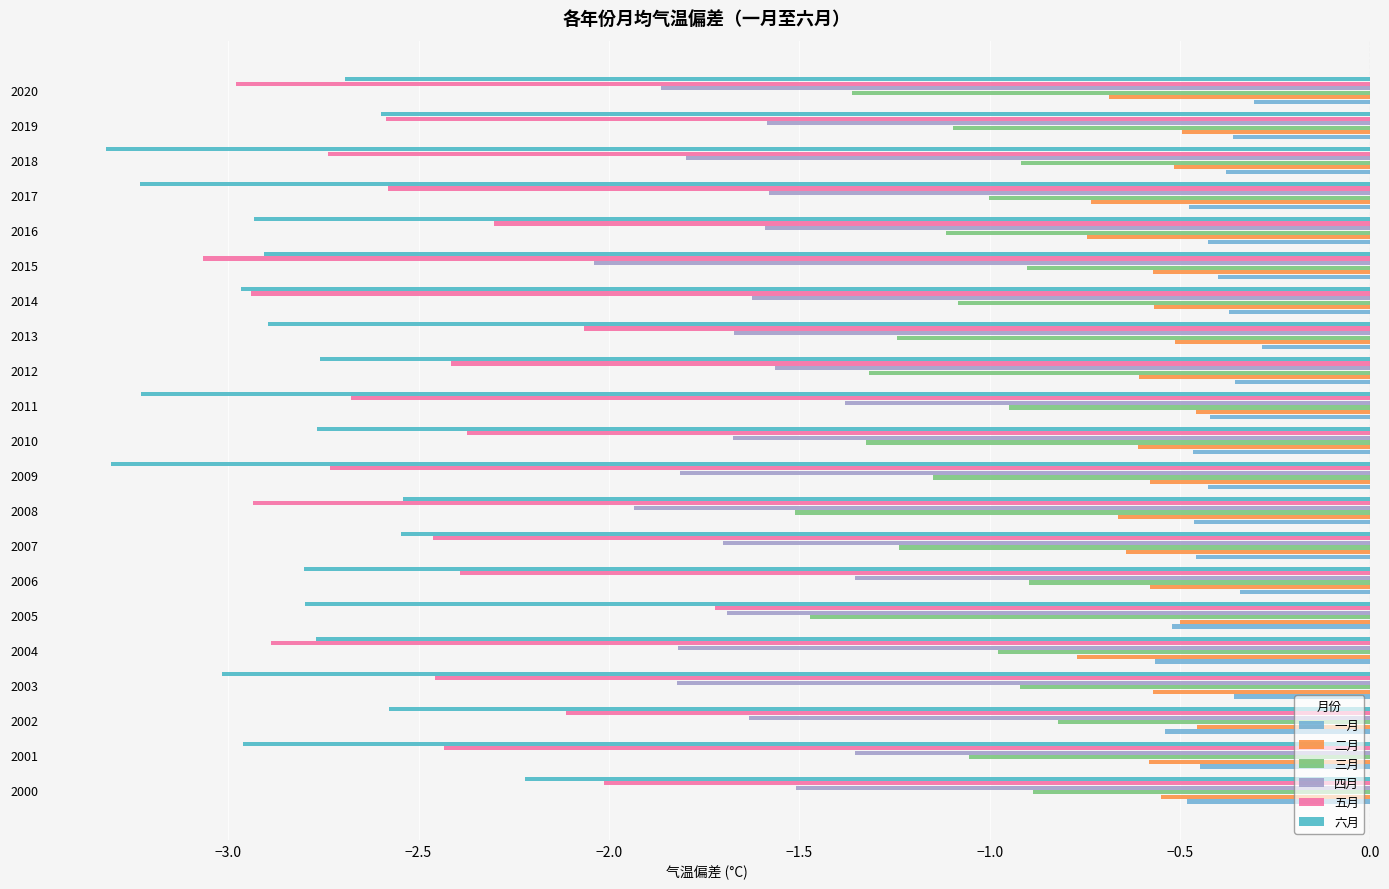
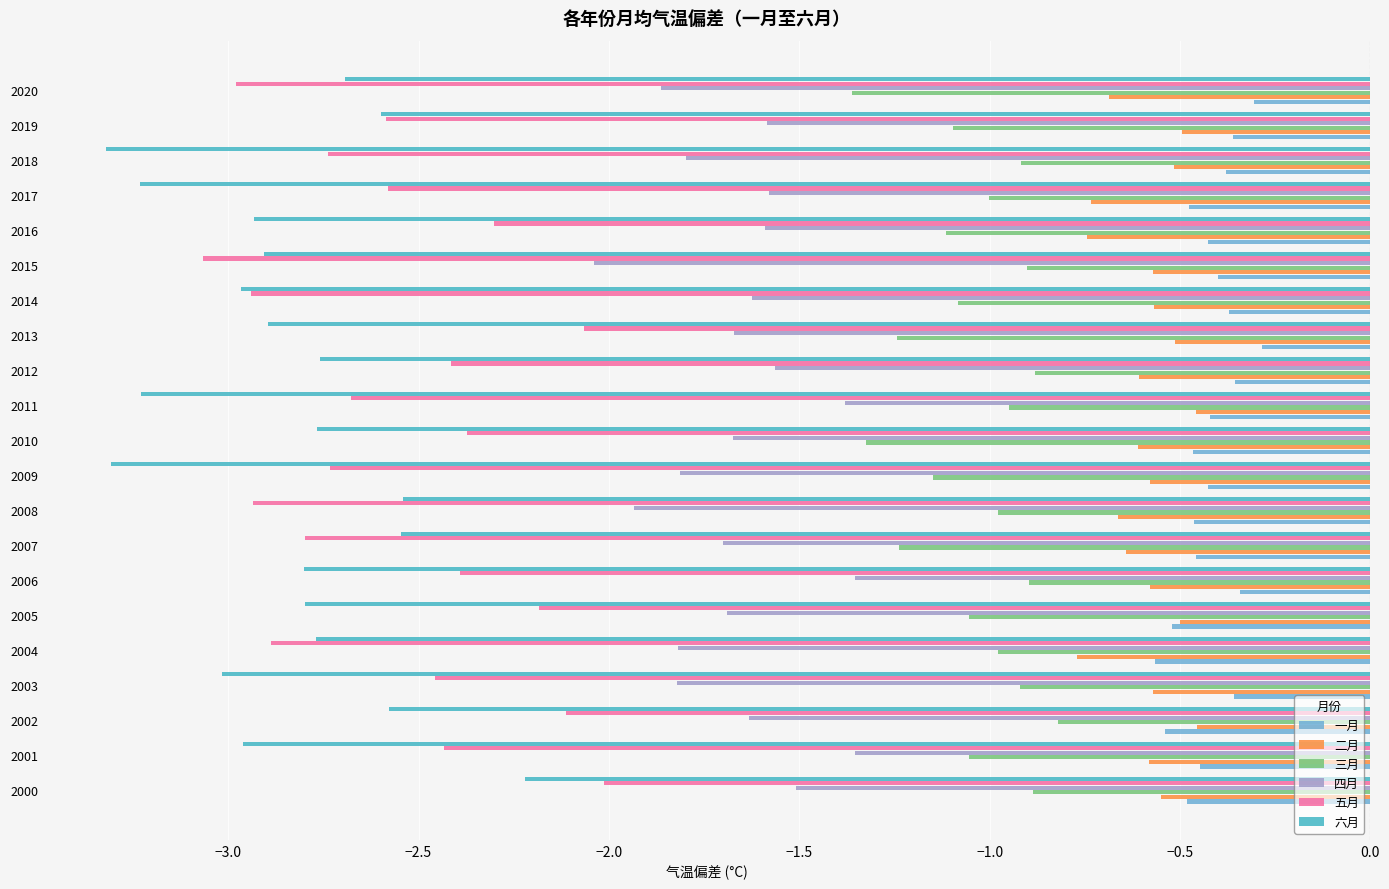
  {
    "二月": {
      "2020": -0.69,
      "2019": -0.50,
      "2018": -0.51,
      "2017": -0.73,
      "2016": -0.74,
      "2015": -0.57,
      "2014": -0.57,
      "2013": -0.51,
      "2012": -0.61,
      "2011": -0.46,
      "2010": -0.61,
      "2009": -0.58,
      "2008": -0.66,
      "2007": -0.64,
      "2006": -0.58,
      "2005": -0.50,
      "2004": -0.77,
      "2003": -0.57,
      "2002": -0.46,
      "2001": -0.58,
      "2000": -0.55
    },
    "三月": {
      "2020": -1.36,
      "2019": -1.10,
      "2018": -0.92,
      "2017": -1.00,
      "2016": -1.11,
      "2015": -0.90,
      "2014": -1.08,
      "2013": -1.24,
-     "2012": -1.32,
+     "2012": -0.88,
      "2011": -0.95,
      "2010": -1.32,
      "2009": -1.15,
-     "2008": -1.51,
+     "2008": -0.98,
      "2007": -1.24,
      "2006": -0.90,
-     "2005": -1.47,
+     "2005": -1.05,
      "2004": -0.98,
      "2003": -0.92,
      "2002": -0.82,
      "2001": -1.06,
      "2000": -0.89
    },
    "五月": {
      "2020": -2.98,
      "2019": -2.59,
      "2018": -2.74,
      "2017": -2.58,
      "2016": -2.30,
      "2015": -3.07,
      "2014": -2.94,
      "2013": -2.07,
      "2012": -2.41,
      "2011": -2.68,
      "2010": -2.37,
      "2009": -2.73,
      "2008": -2.93,
-     "2007": -2.46,
+     "2007": -2.80,
      "2006": -2.39,
-     "2005": -1.72,
+     "2005": -2.18,
      "2004": -2.89,
      "2003": -2.46,
      "2002": -2.11,
      "2001": -2.43,
      "2000": -2.01
    }
  }
